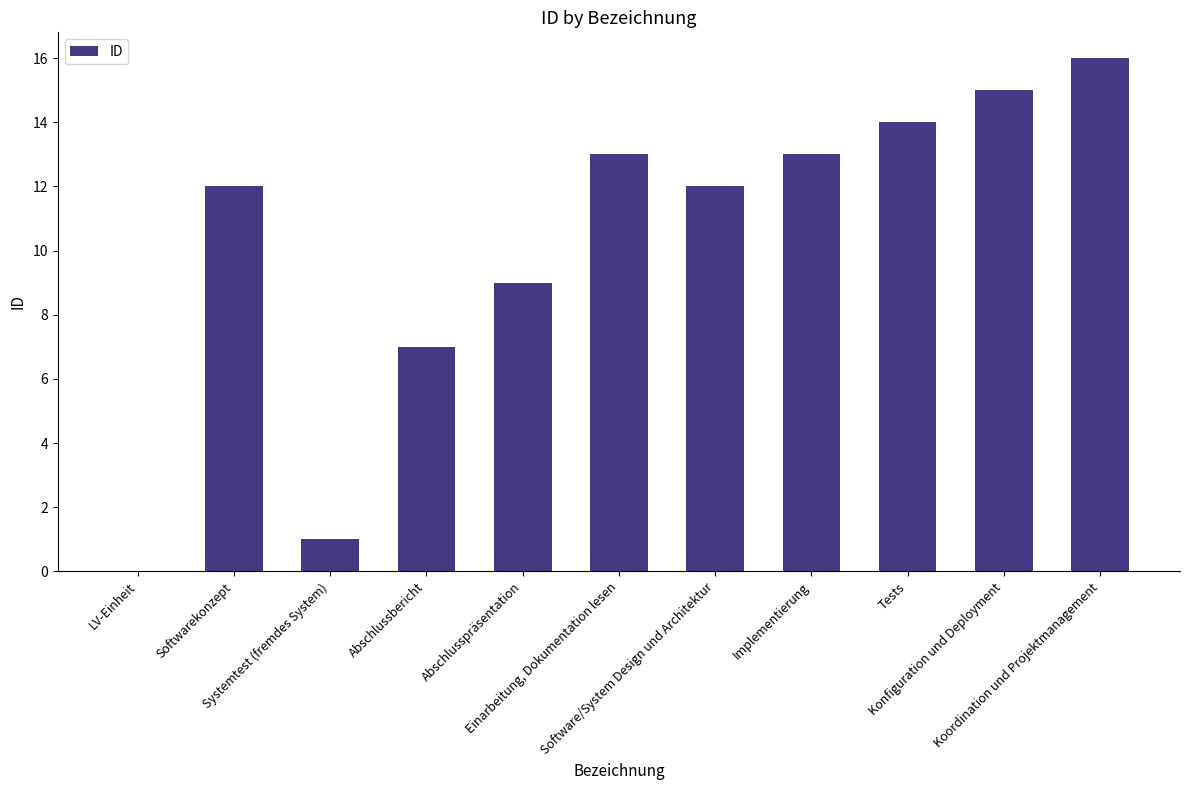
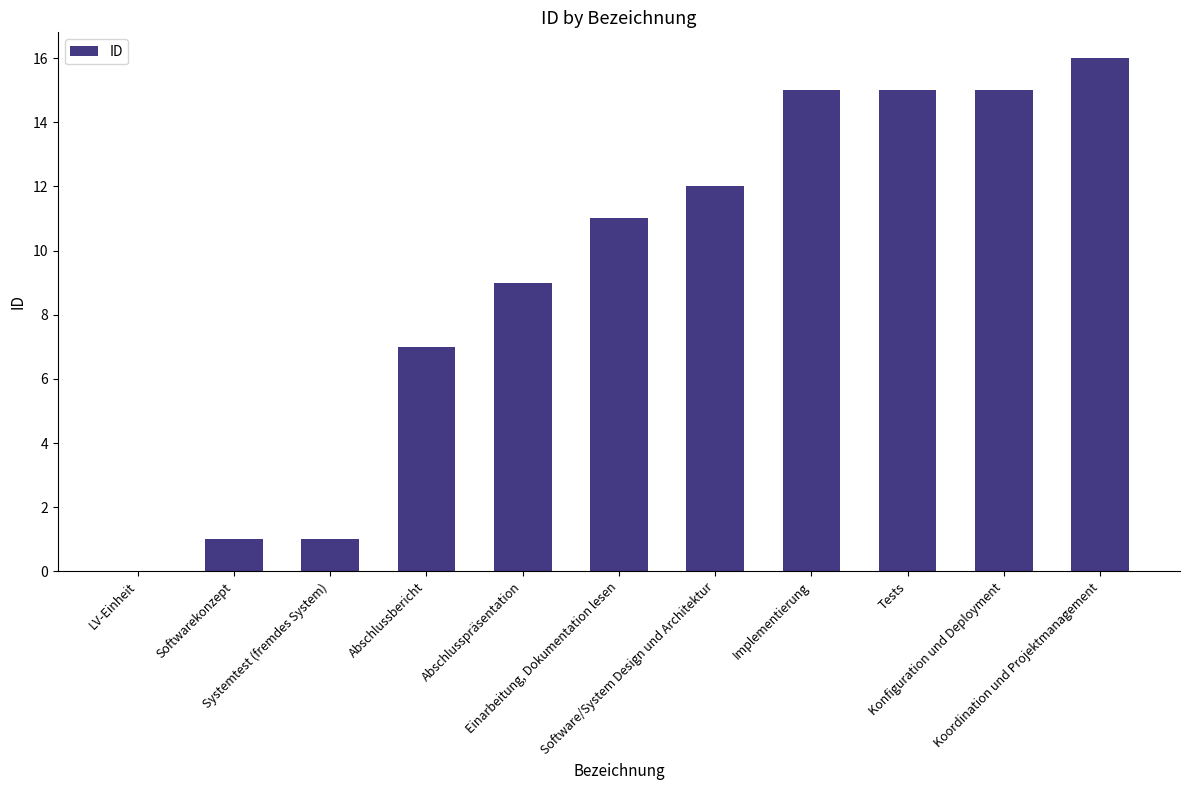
  {
    "LV-Einheit": 0,
-   "Softwarekonzept": 12,
+   "Softwarekonzept": 1,
    "Systemtest (fremdes System)": 1,
    "Abschlussbericht": 7,
    "Abschlusspräsentation": 9,
-   "Einarbeitung, Dokumentation lesen": 13,
+   "Einarbeitung, Dokumentation lesen": 11,
    "Software/System Design und Architektur": 12,
-   "Implementierung": 13,
-   "Tests": 14,
+   "Implementierung": 15,
+   "Tests": 15,
    "Konfiguration und Deployment": 15,
    "Koordination und Projektmanagement": 16
  }
